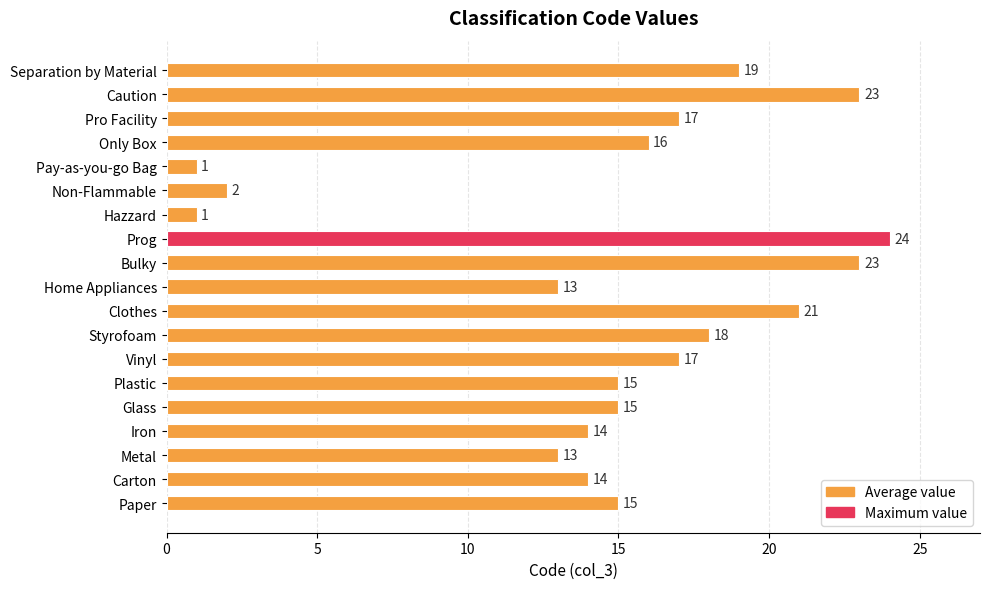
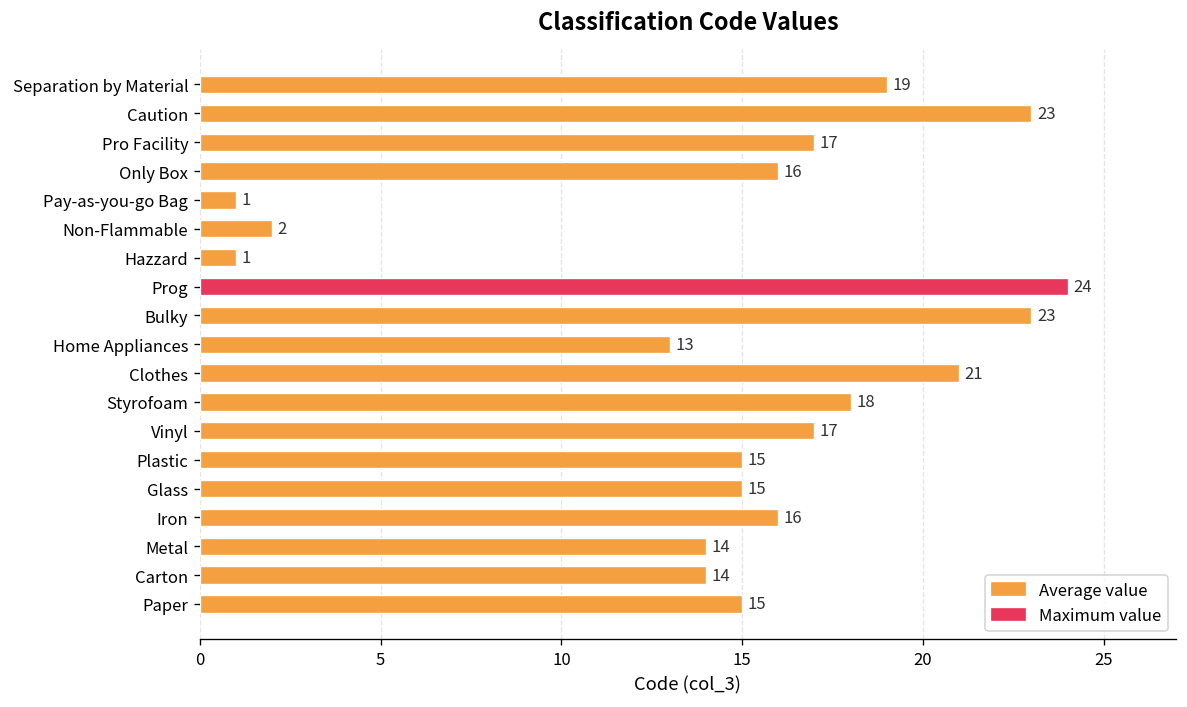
  {
    "Separation by Material": 19,
    "Caution": 23,
    "Pro Facility": 17,
    "Only Box": 16,
    "Pay-as-you-go Bag": 1,
    "Non-Flammable": 2,
    "Hazzard": 1,
    "Prog": 24,
    "Bulky": 23,
    "Home Appliances": 13,
    "Clothes": 21,
    "Styrofoam": 18,
    "Vinyl": 17,
    "Plastic": 15,
    "Glass": 15,
-   "Iron": 14,
-   "Metal": 13,
+   "Iron": 16,
+   "Metal": 14,
    "Carton": 14,
    "Paper": 15
  }
